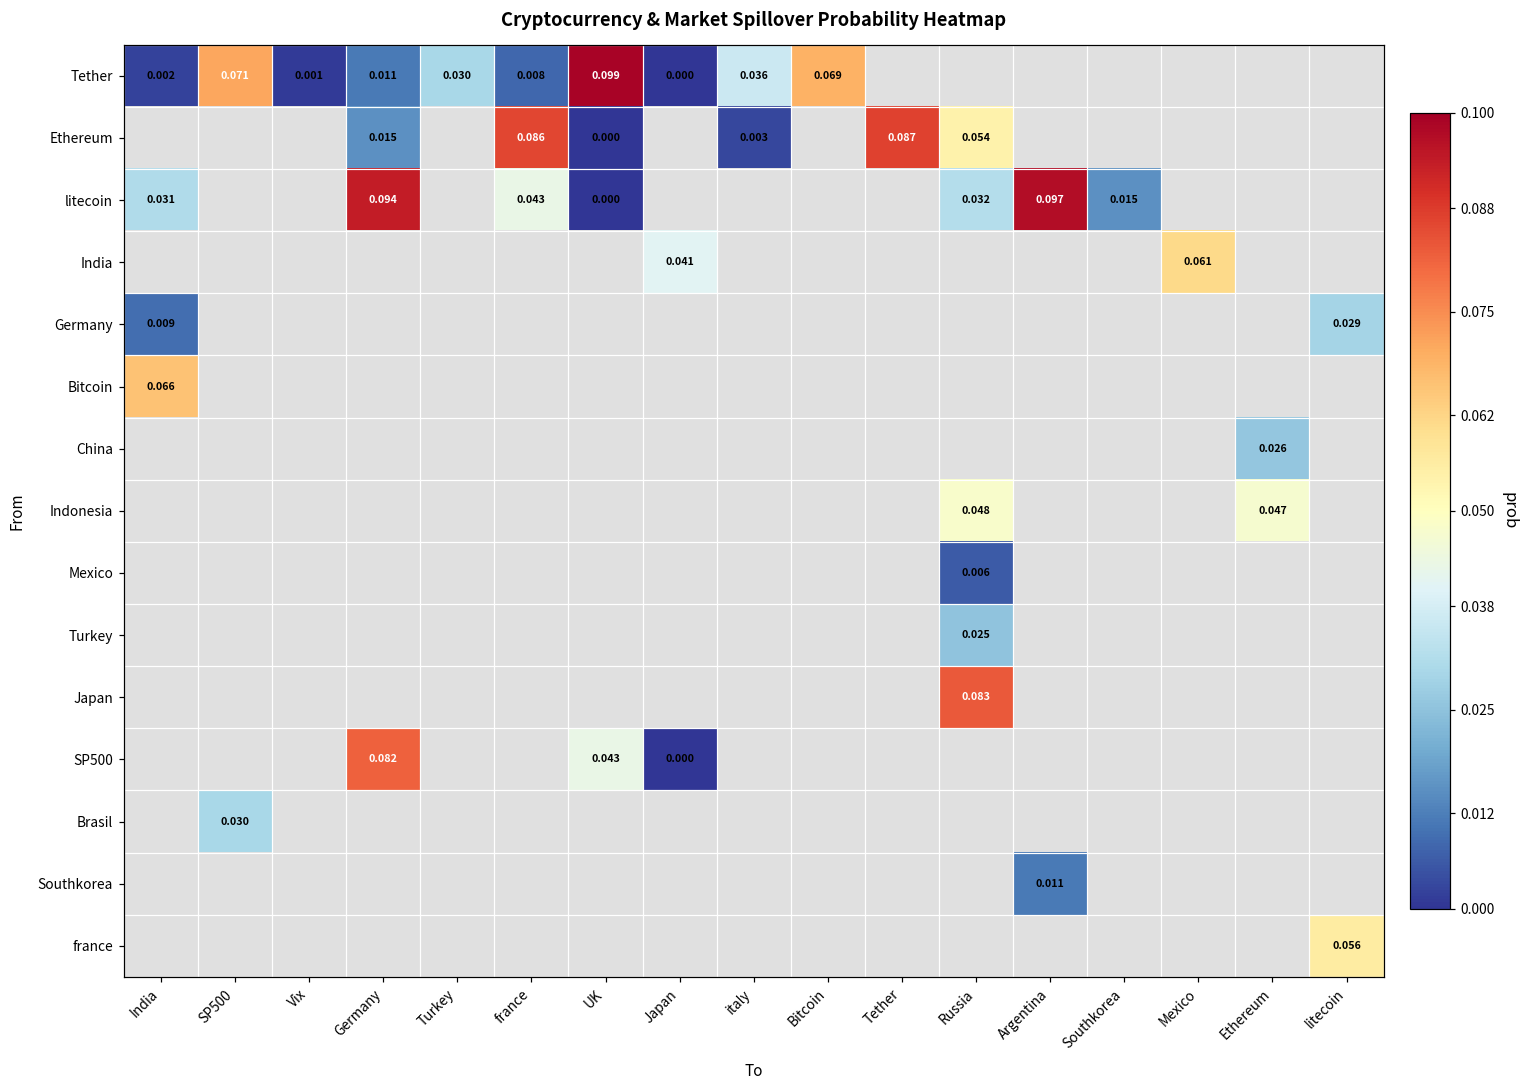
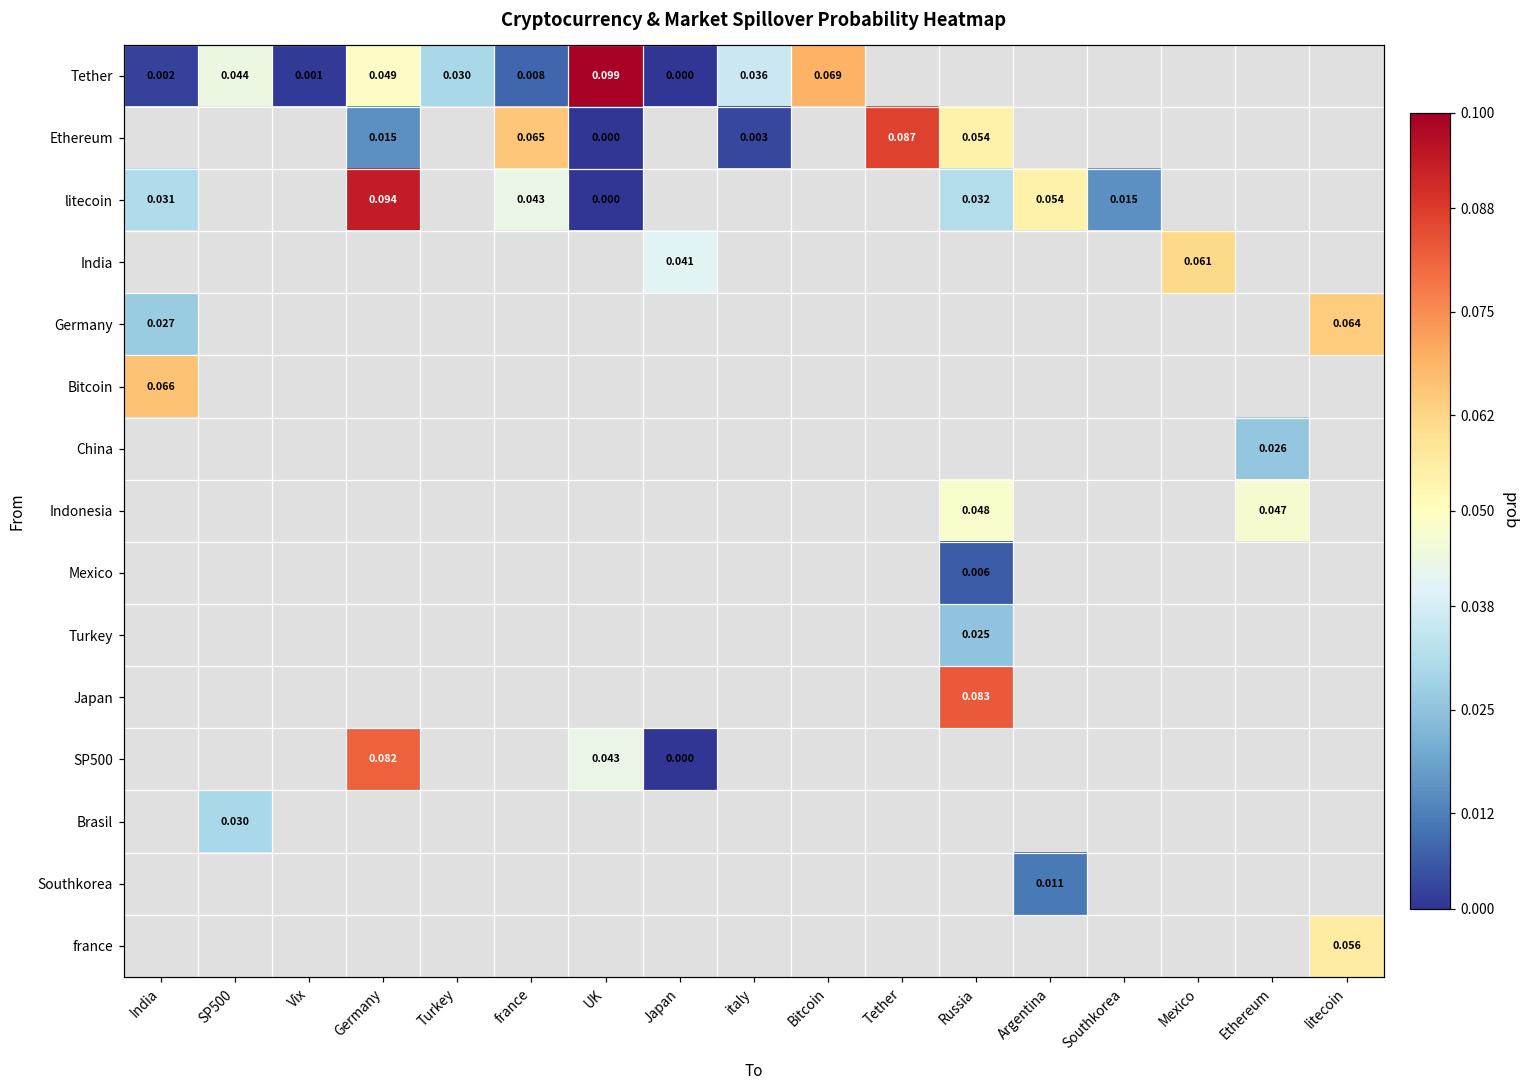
  {
    "Tether": {
      "India": 0.002,
-     "SP500": 0.071,
+     "SP500": 0.044,
      "Vix": 0.001,
-     "Germany": 0.011,
+     "Germany": 0.049,
      "Turkey": 0.030,
      "france": 0.008,
      "UK": 0.099,
      "Japan": 0.000,
      "italy": 0.036,
      "Bitcoin": 0.069
    },
    "Ethereum": {
      "Germany": 0.015,
-     "france": 0.086,
+     "france": 0.065,
      "UK": 0.000,
      "italy": 0.003,
      "Tether": 0.087,
      "Russia": 0.054
    },
    "litecoin": {
      "India": 0.031,
      "Germany": 0.094,
      "france": 0.043,
      "UK": 0.000,
      "Russia": 0.032,
-     "Argentina": 0.097,
+     "Argentina": 0.054,
      "Southkorea": 0.015
    },
    "India": {
      "Japan": 0.041,
      "Mexico": 0.061
    },
    "Germany": {
-     "India": 0.009,
-     "litecoin": 0.029
+     "India": 0.027,
+     "litecoin": 0.064
    },
    "Bitcoin": {
      "India": 0.066
    },
    "China": {
      "Ethereum": 0.026
    },
    "Indonesia": {
      "Russia": 0.048,
      "Ethereum": 0.047
    },
    "Mexico": {
      "Russia": 0.006
    },
    "Turkey": {
      "Russia": 0.025
    },
    "Japan": {
      "Russia": 0.083
    },
    "SP500": {
      "Germany": 0.082,
      "UK": 0.043,
      "Japan": 0.000
    },
    "Brasil": {
      "SP500": 0.030
    },
    "Southkorea": {
      "Argentina": 0.011
    },
    "france": {
      "litecoin": 0.056
    }
  }
